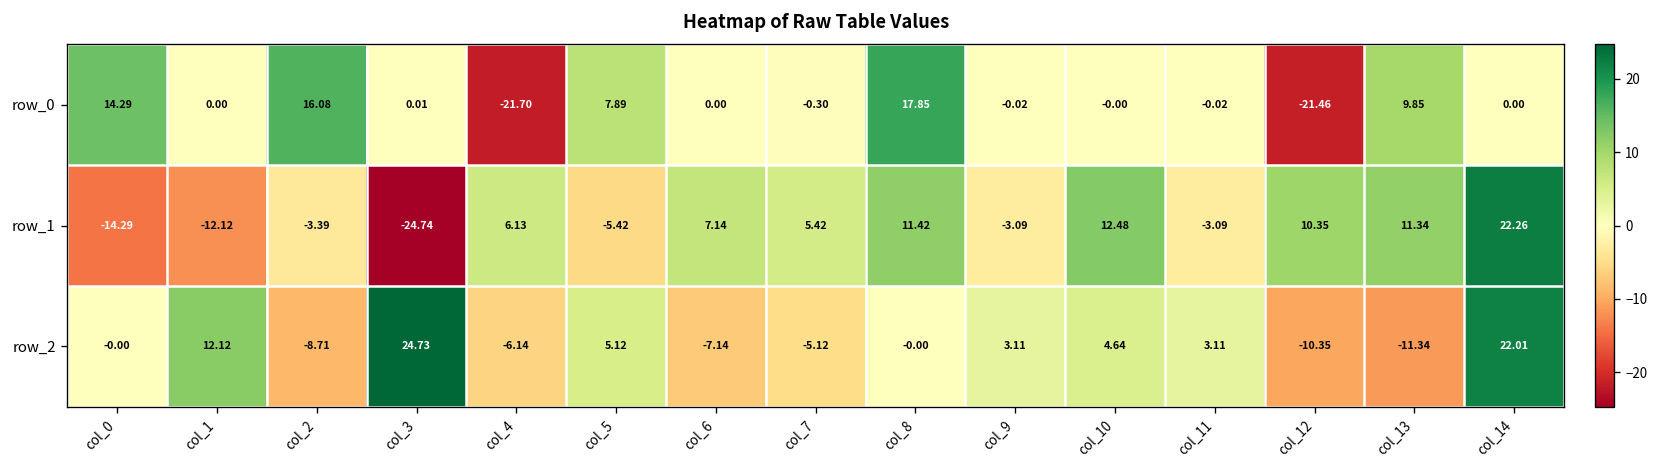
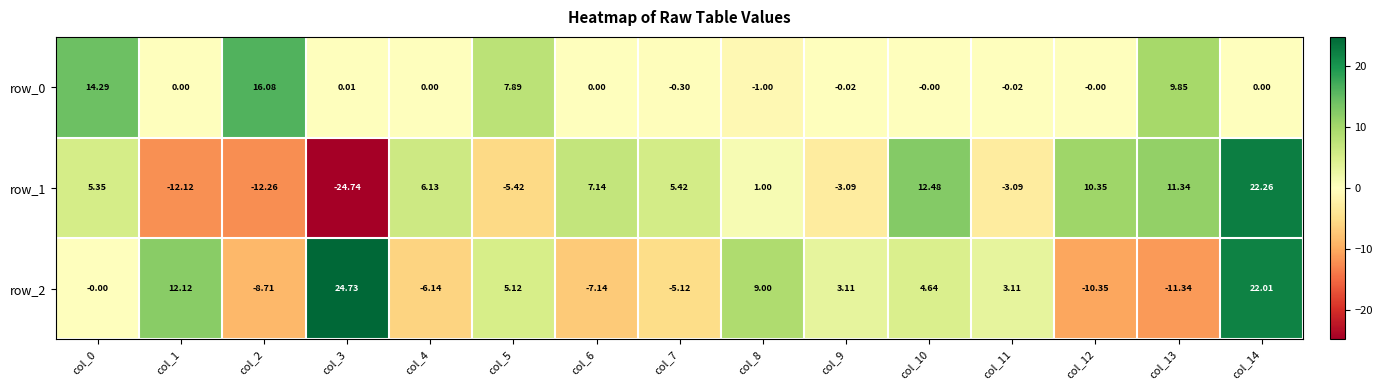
  {
    "row_0": {
      "col_0": 14.29,
      "col_1": 0.00,
      "col_2": 16.08,
      "col_3": 0.01,
-     "col_4": -21.70,
+     "col_4": 0.00,
      "col_5": 7.89,
      "col_6": 0.00,
      "col_7": -0.30,
-     "col_8": 17.85,
+     "col_8": -1.00,
      "col_9": -0.02,
      "col_10": -0.00,
      "col_11": -0.02,
-     "col_12": -21.46,
+     "col_12": -0.00,
      "col_13": 9.85,
      "col_14": 0.00
    },
    "row_1": {
-     "col_0": -14.29,
+     "col_0": 5.35,
      "col_1": -12.12,
-     "col_2": -3.39,
+     "col_2": -12.26,
      "col_3": -24.74,
      "col_4": 6.13,
      "col_5": -5.42,
      "col_6": 7.14,
      "col_7": 5.42,
-     "col_8": 11.42,
+     "col_8": 1.00,
      "col_9": -3.09,
      "col_10": 12.48,
      "col_11": -3.09,
      "col_12": 10.35,
      "col_13": 11.34,
      "col_14": 22.26
    },
    "row_2": {
      "col_0": -0.00,
      "col_1": 12.12,
      "col_2": -8.71,
      "col_3": 24.73,
      "col_4": -6.14,
      "col_5": 5.12,
      "col_6": -7.14,
      "col_7": -5.12,
-     "col_8": -0.00,
+     "col_8": 9.00,
      "col_9": 3.11,
      "col_10": 4.64,
      "col_11": 3.11,
      "col_12": -10.35,
      "col_13": -11.34,
      "col_14": 22.01
    }
  }
